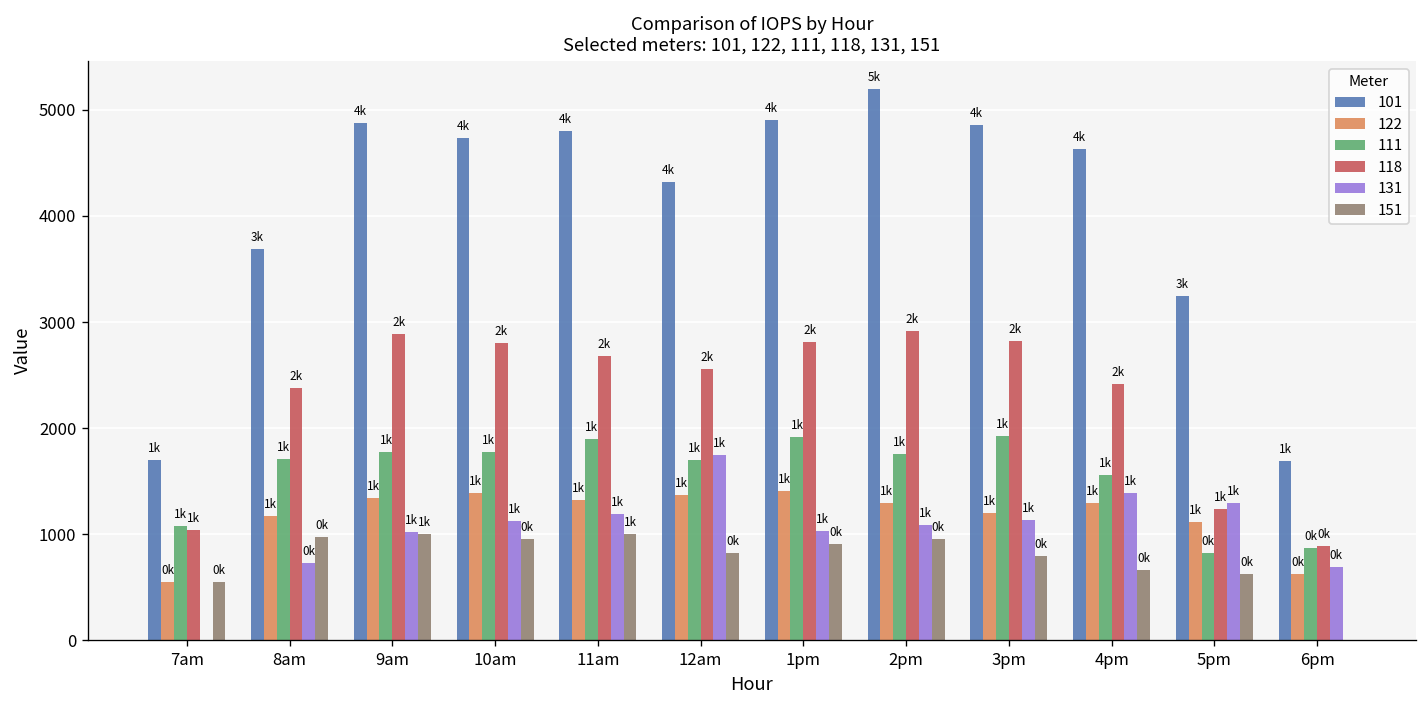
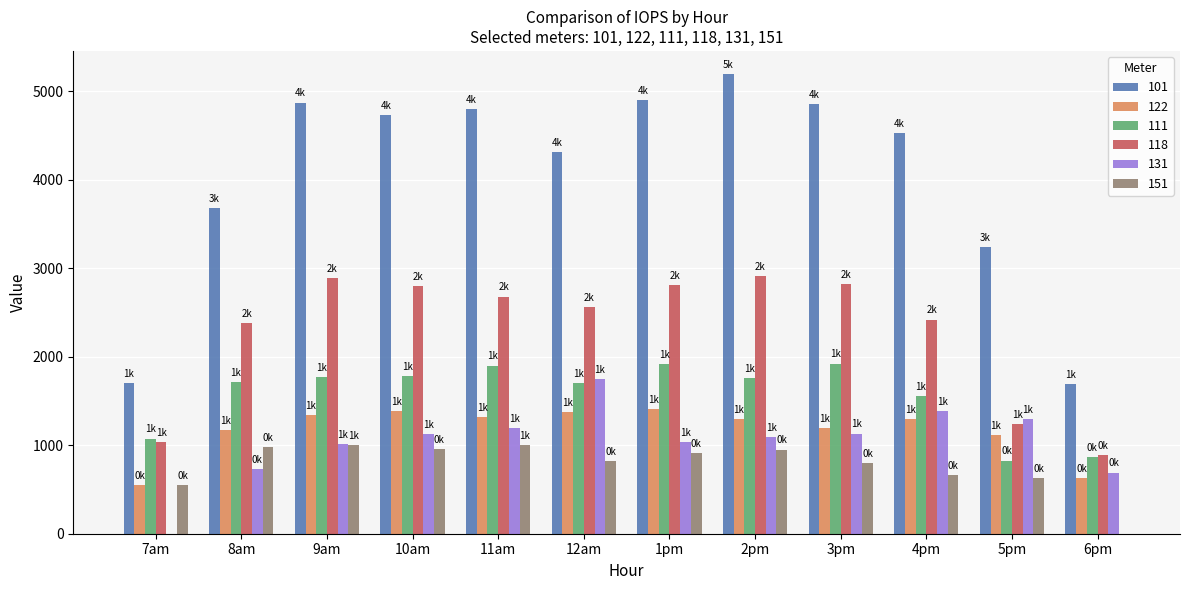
  {
    "101": {
-     "4pm": "4600"
+     "4pm": "4500"
    },
    "111": {
      "7am": "1k"
    },
    "131": {
      "9am": "1k",
      "10am": "1k",
      "11am": "1k",
      "1pm": "1k",
      "2pm": "1k",
      "3pm": "1k",
      "4pm": "1k",
      "5pm": "1k"
    },
    "151": {
      "9am": "1k",
      "11am": "1k"
    }
  }
